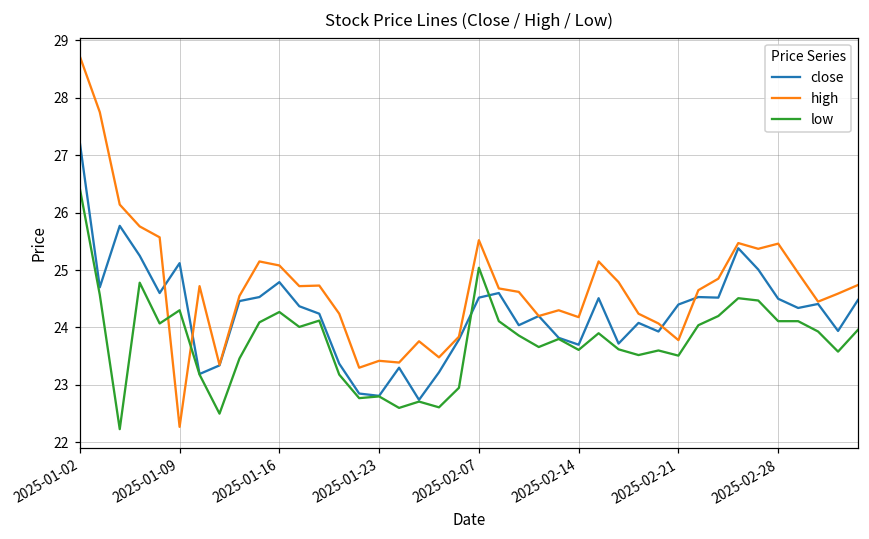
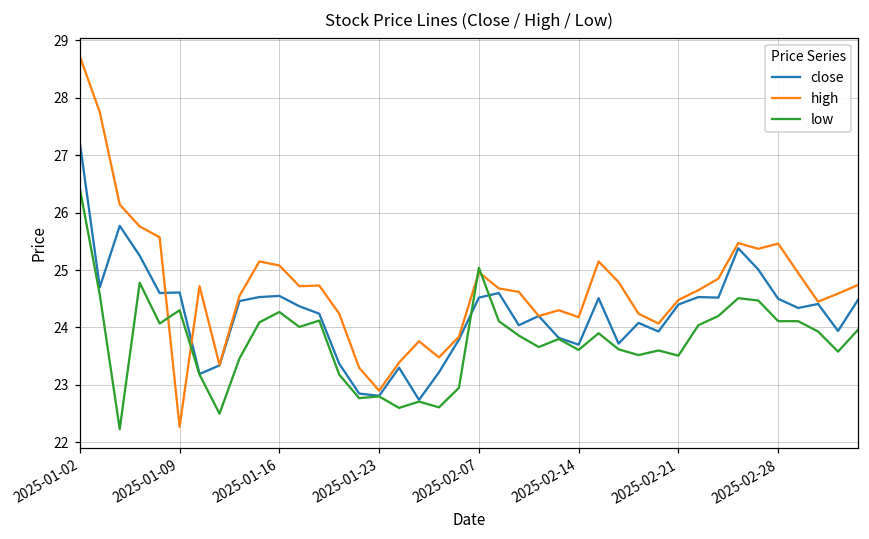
  {
    "close": {
      "2025-01-02": 27.2,
-     "2025-01-09": 25.1,
-     "2025-01-16": 24.8,
+     "2025-01-09": 24.6,
+     "2025-01-16": 24.6,
      "2025-02-07": 24.5,
      "2025-02-14": 23.7,
      "2025-02-21": 24.4,
      "2025-02-28": 24.5
    },
    "high": {
      "2025-01-02": 28.7,
      "2025-01-09": 22.3,
      "2025-01-16": 25.1,
-     "2025-01-23": 23.4,
-     "2025-02-07": 25.5,
+     "2025-01-23": 22.9,
+     "2025-02-07": 25.0,
      "2025-02-14": 24.2,
-     "2025-02-21": 23.8,
+     "2025-02-21": 24.5,
      "2025-02-28": 25.5
    },
    "low": {
      "2025-01-02": 26.4,
      "2025-01-09": 24.3,
      "2025-01-16": 24.3,
      "2025-02-07": 25.0,
      "2025-02-14": 23.6,
      "2025-02-21": 23.5,
      "2025-02-28": 24.1
    }
  }
